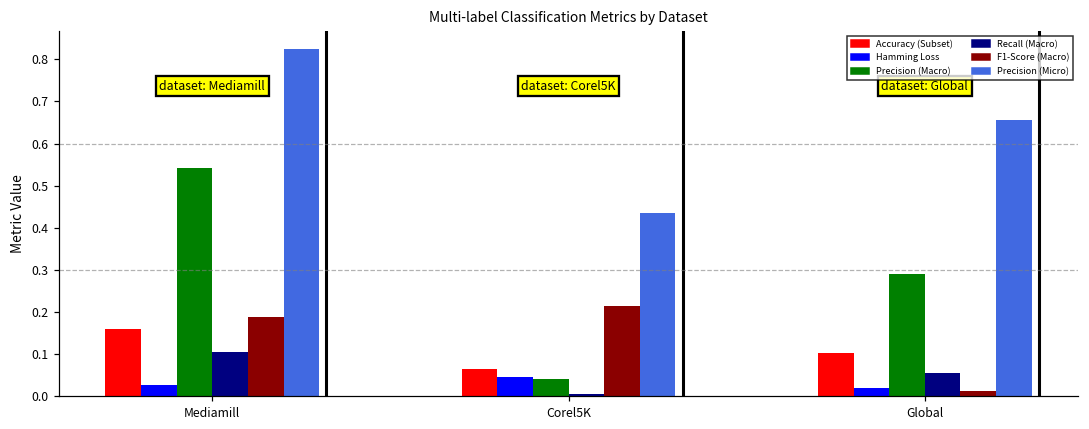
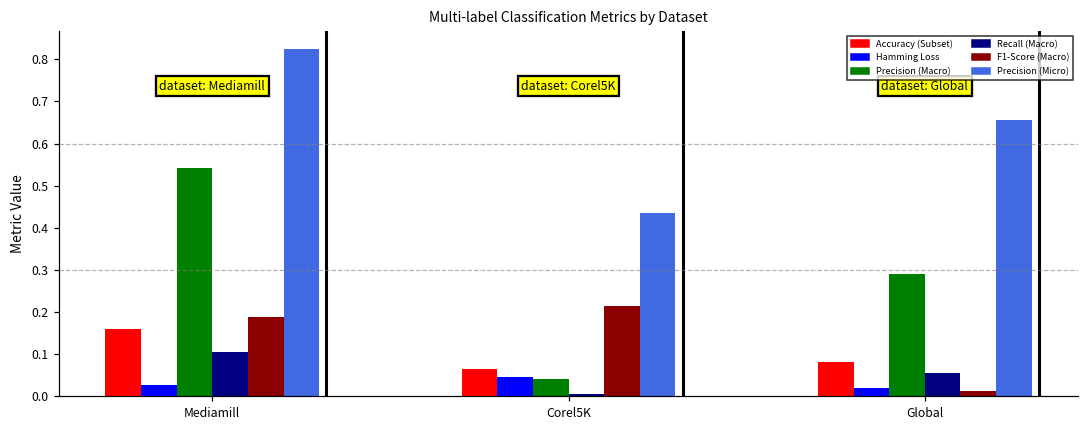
  {
    "Accuracy (Subset)": {
      "Mediamill": 0.16,
      "Corel5K": 0.06,
-     "Global": 0.10
+     "Global": 0.08
    },
    "Hamming Loss": {
      "Mediamill": 0.03,
      "Corel5K": 0.04,
      "Global": 0.02
    },
    "Precision (Macro)": {
      "Mediamill": 0.54,
      "Corel5K": 0.04,
      "Global": 0.29
    },
    "Recall (Macro)": {
      "Mediamill": 0.11,
      "Global": 0.05
    },
    "F1-Score (Macro)": {
      "Mediamill": 0.19,
      "Corel5K": 0.22,
      "Global": 0.01
    },
    "Precision (Micro)": {
      "Mediamill": 0.83,
      "Corel5K": 0.43,
      "Global": 0.66
    }
  }
